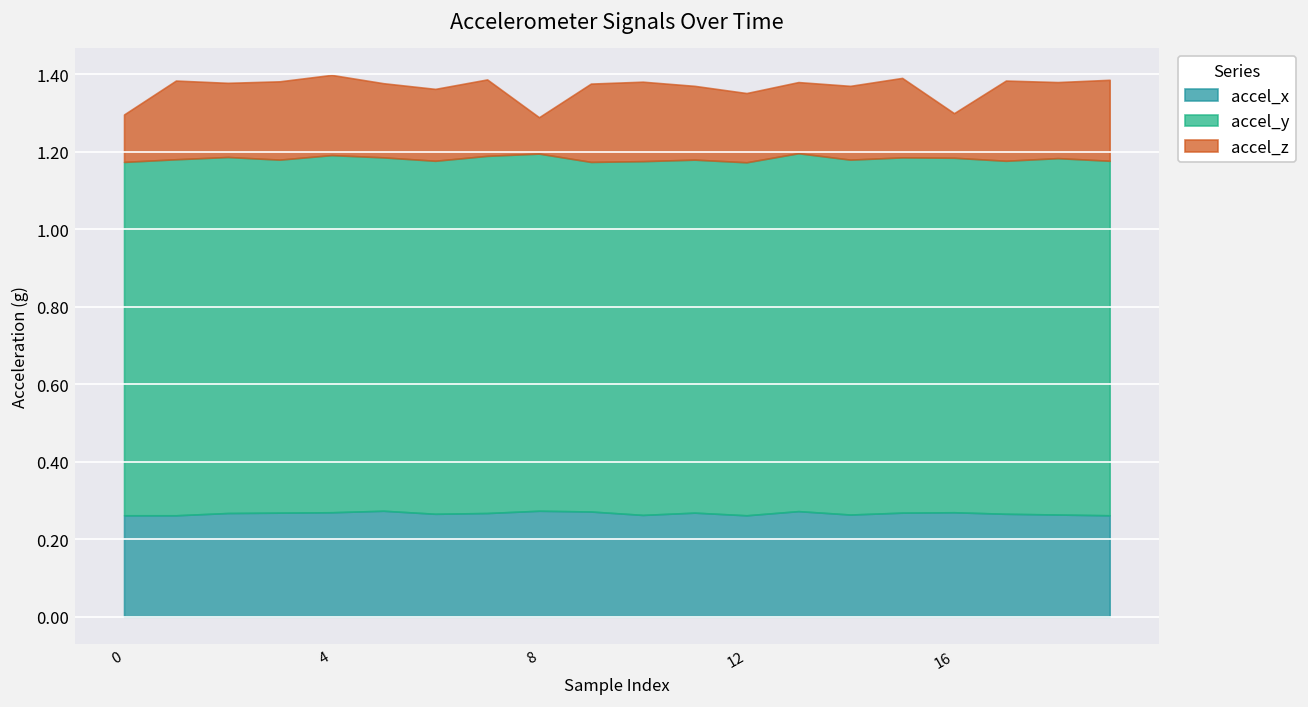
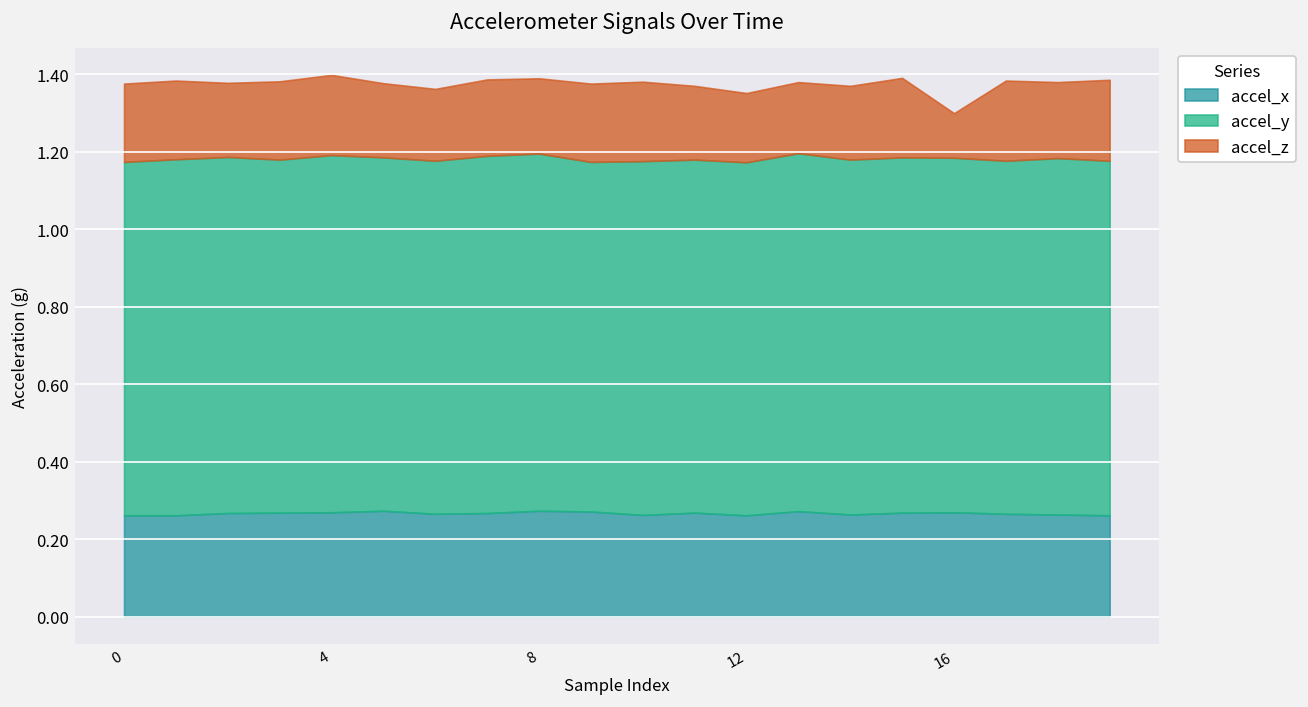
  {
    "accel_z": {
-     "0": 0.12,
+     "0": 0.20,
      "4": 0.21,
-     "8": 0.09,
+     "8": 0.19,
      "12": 0.18,
      "16": 0.12
    }
  }
